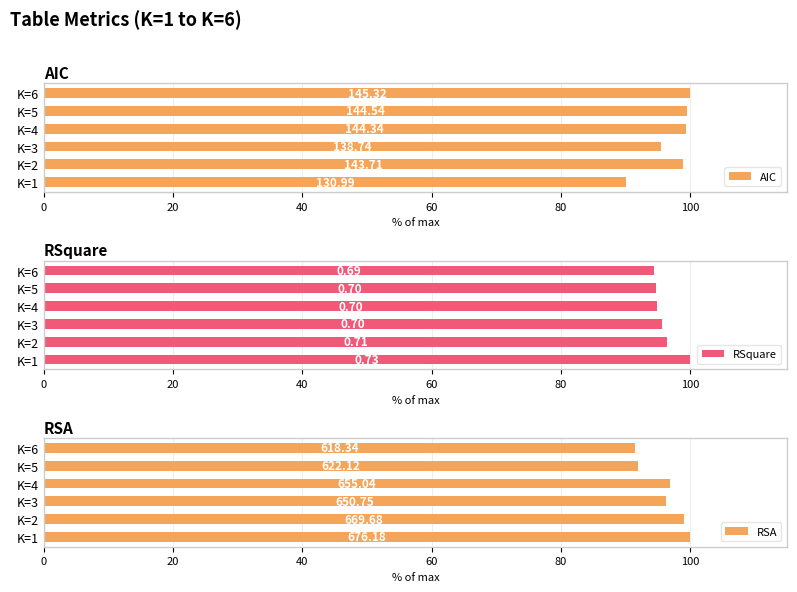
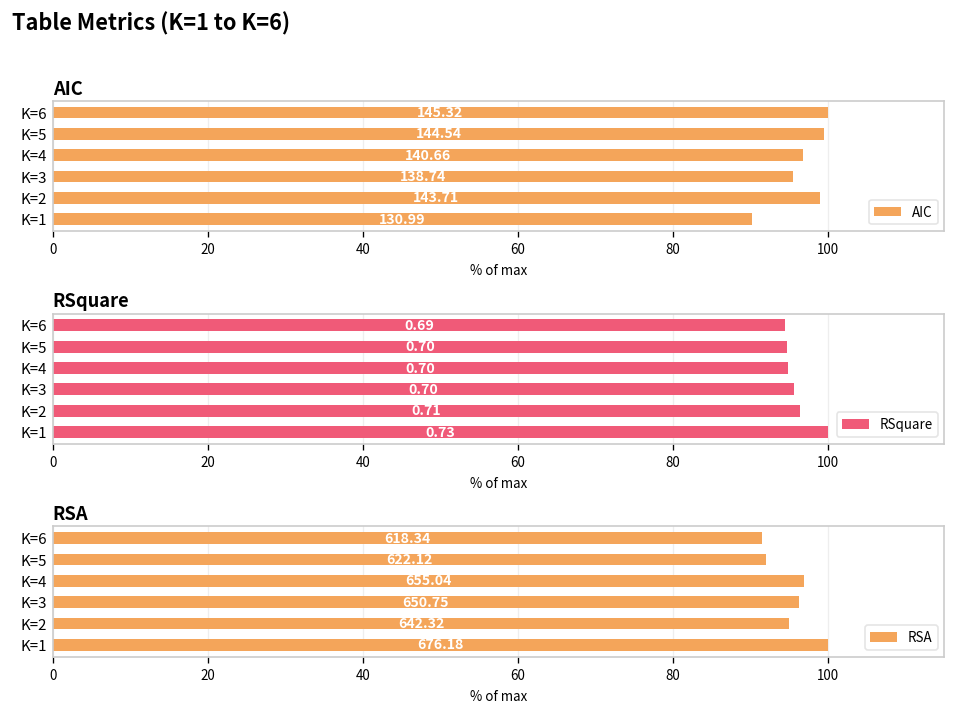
  {
    "AIC": {
-     "K=4": 144.34
+     "K=4": 140.66
    },
    "RSA": {
-     "K=2": 669.68
+     "K=2": 642.32
    }
  }
